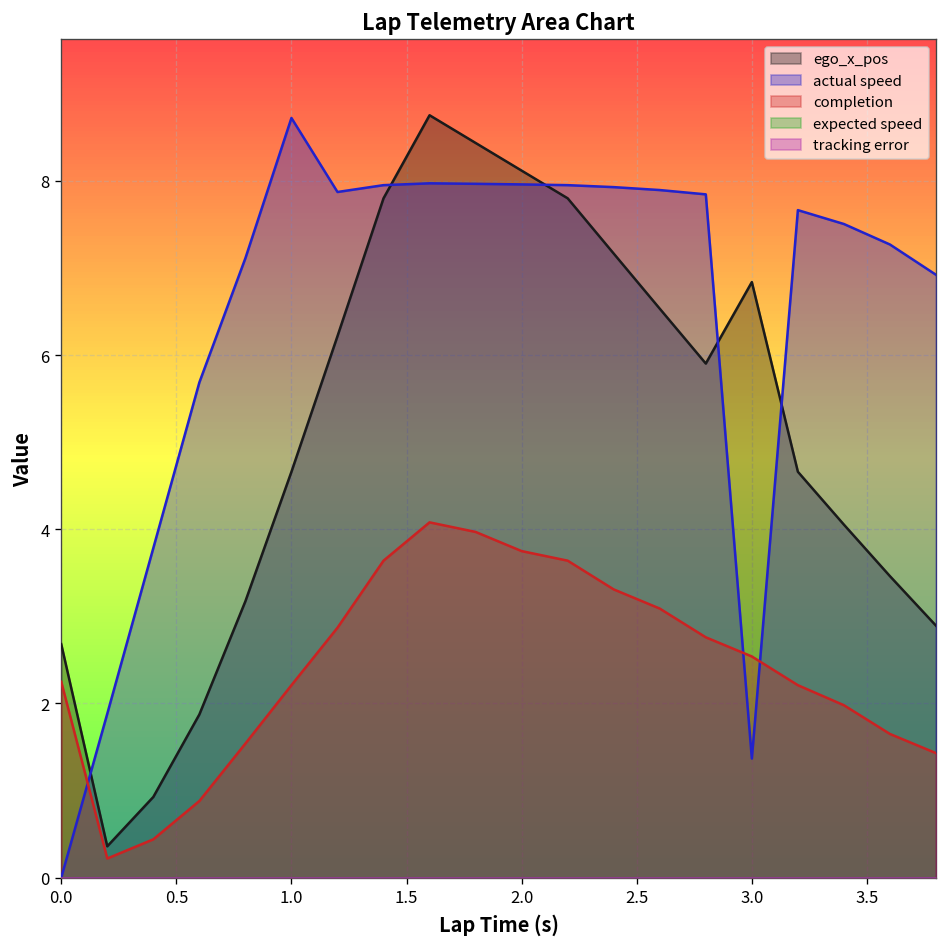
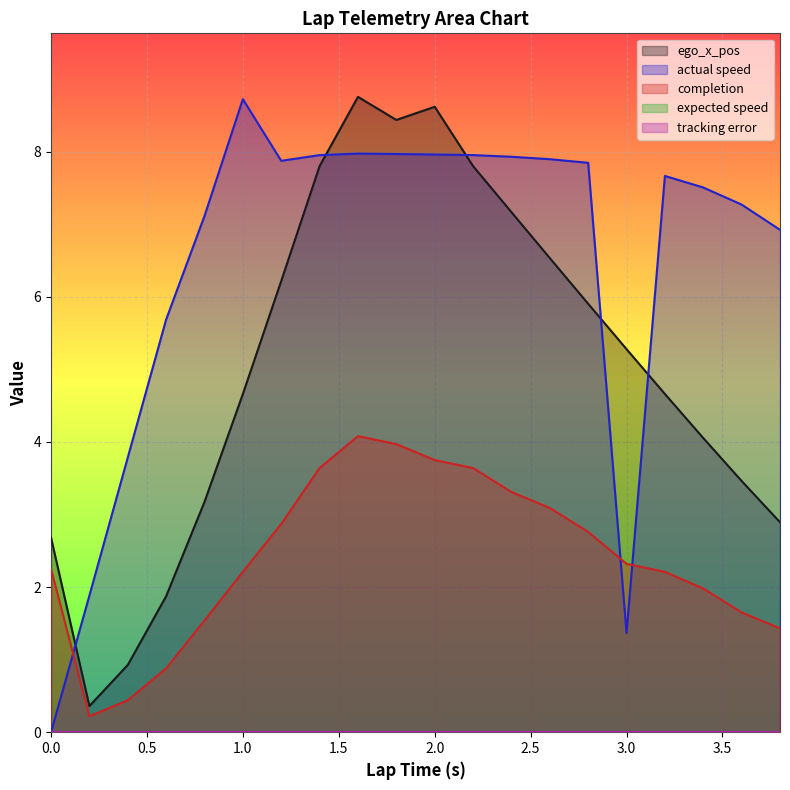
  {
    "ego_x_pos": {
      "0.0": 2.7,
      "1.0": 4.7,
-     "2.0": 8.1,
-     "3.0": 6.8
+     "2.0": 8.6,
+     "3.0": 5.3
    },
    "actual speed": {
      "1.0": 8.7,
      "2.0": 8.0,
      "3.0": 1.4
    },
    "completion": {
      "0.0": 2.3,
      "1.0": 2.2,
      "2.0": 3.8,
-     "3.0": 2.5
+     "3.0": 2.3
    },
    "tracking error": {
      "1.0": 0.0,
      "2.0": 0.0,
      "3.0": 0.0
    }
  }
